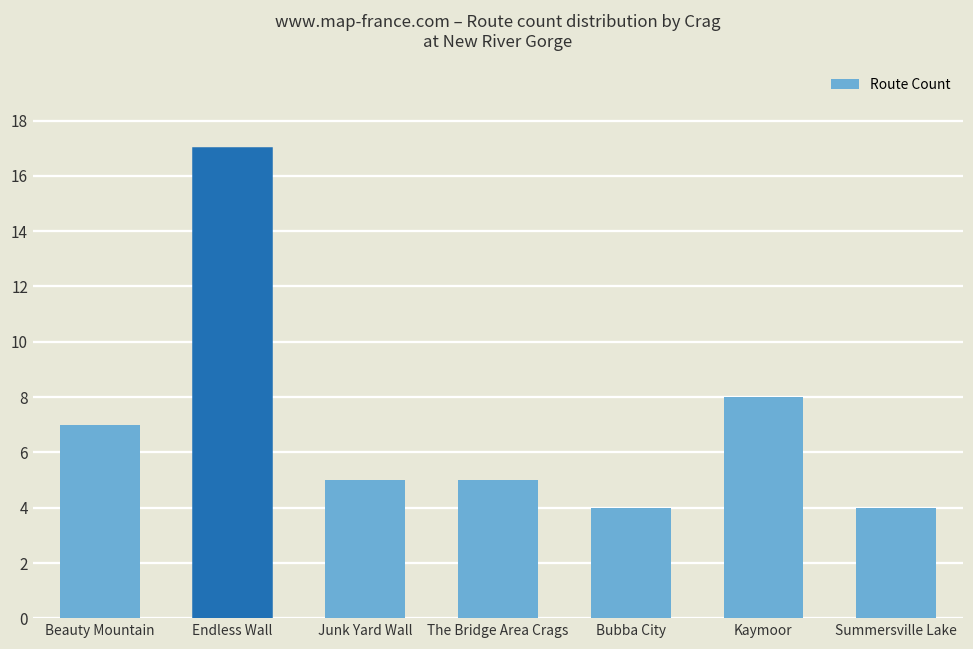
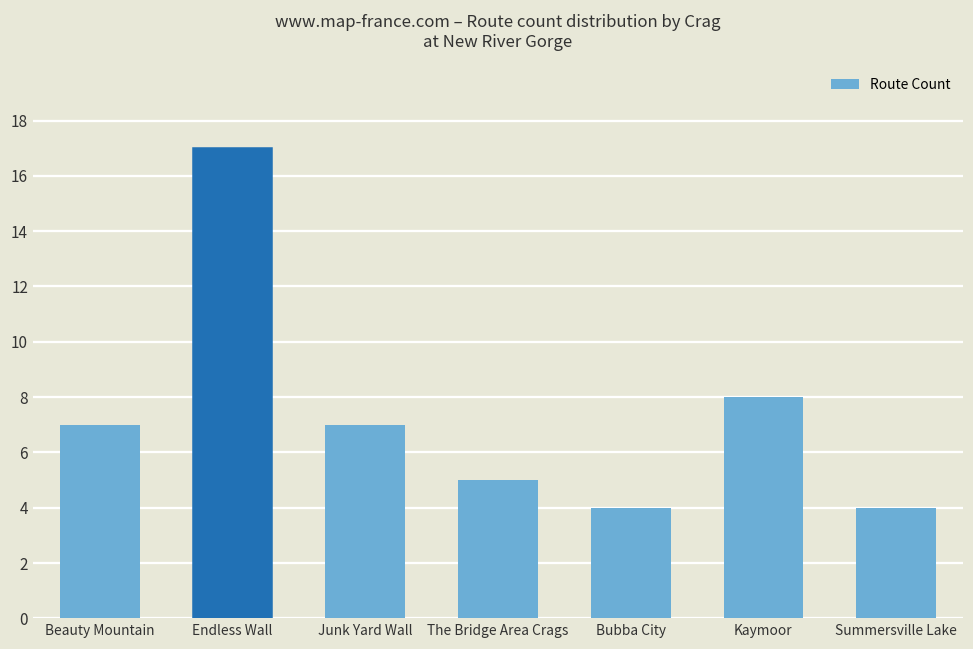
  {
    "Beauty Mountain": 7,
    "Endless Wall": 17,
-   "Junk Yard Wall": 5,
+   "Junk Yard Wall": 7,
    "The Bridge Area Crags": 5,
    "Bubba City": 4,
    "Kaymoor": 8,
    "Summersville Lake": 4
  }
